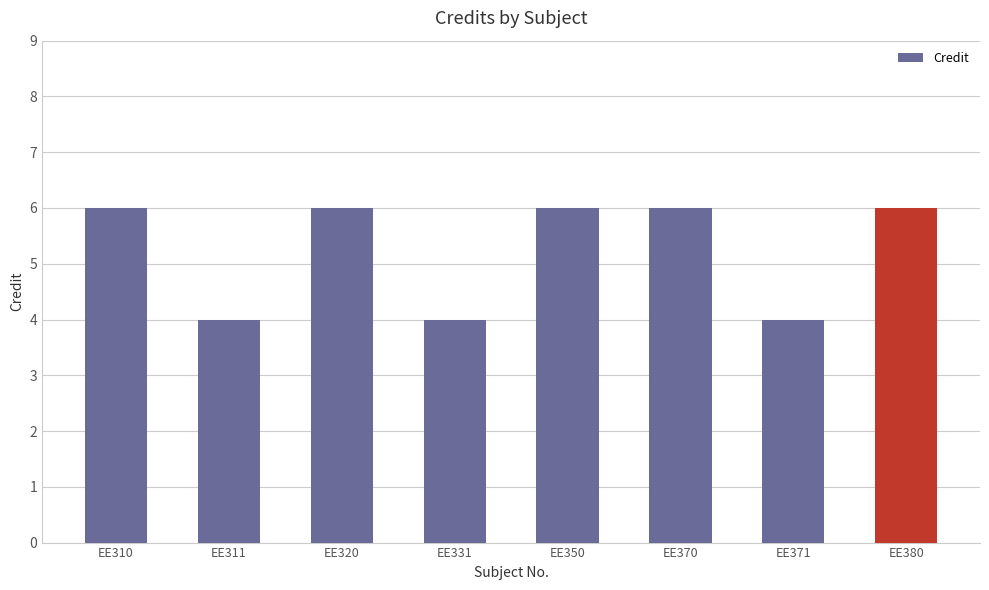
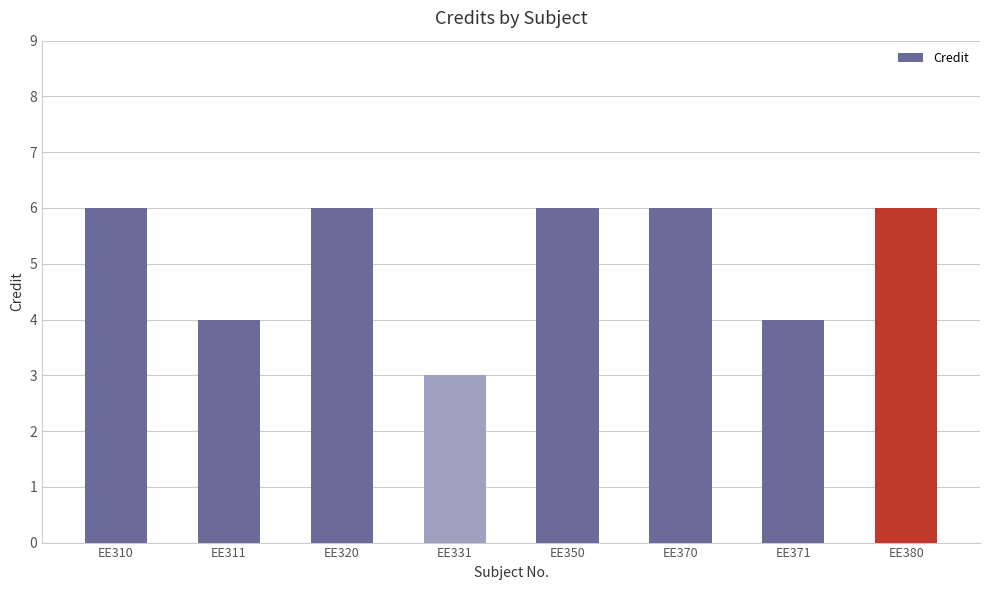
  {
    "EE310": 6,
    "EE311": 4,
    "EE320": 6,
-   "EE331": 4,
+   "EE331": 3,
    "EE350": 6,
    "EE370": 6,
    "EE371": 4,
    "EE380": 6
  }
